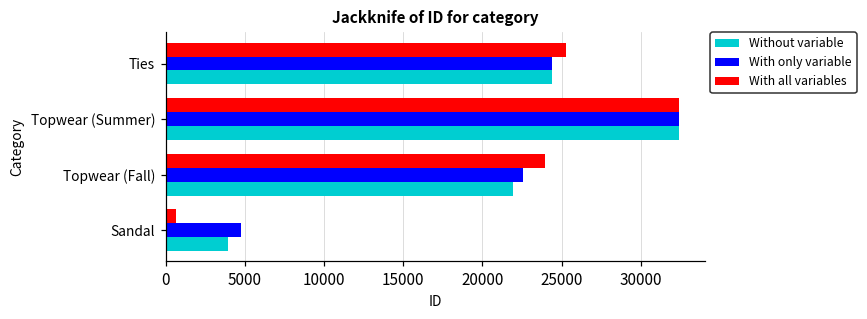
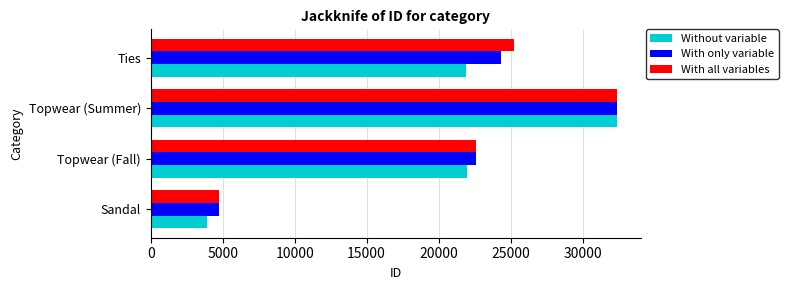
  {
    "Without variable": {
-     "Ties": 24400,
+     "Ties": 21900,
      "Topwear (Summer)": 32400,
      "Topwear (Fall)": 22000,
      "Sandal": 3900
    },
    "With only variable": {
      "Ties": 24400,
      "Topwear (Summer)": 32400,
      "Topwear (Fall)": 22600,
      "Sandal": 4700
    },
    "With all variables": {
      "Ties": 25300,
      "Topwear (Summer)": 32400,
-     "Topwear (Fall)": 24000,
-     "Sandal": 700
+     "Topwear (Fall)": 22600,
+     "Sandal": 4700
    }
  }
